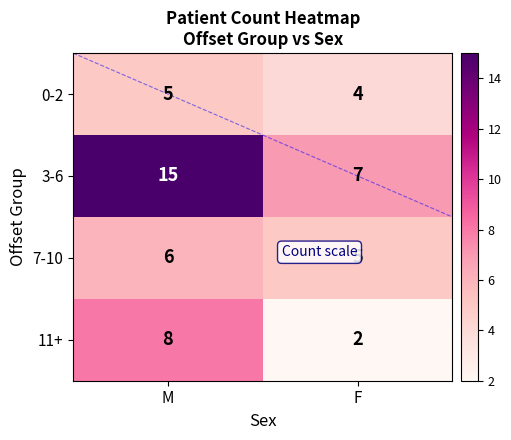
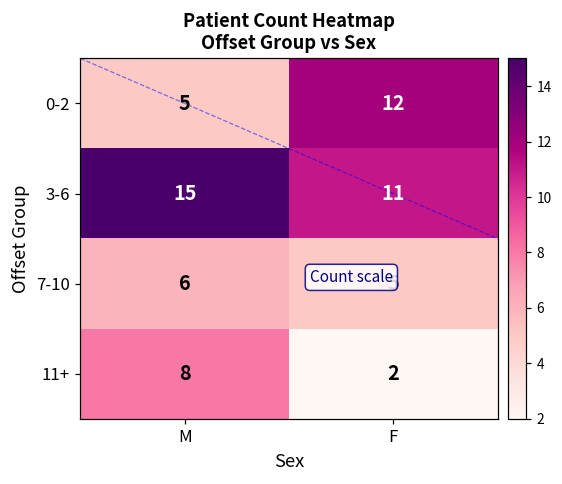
  {
    "0-2": {
      "M": 5,
-     "F": 4
+     "F": 12
    },
    "3-6": {
      "M": 15,
-     "F": 7
+     "F": 11
    },
    "7-10": {
      "M": 6
    },
    "11+": {
      "M": 8,
      "F": 2
    }
  }
